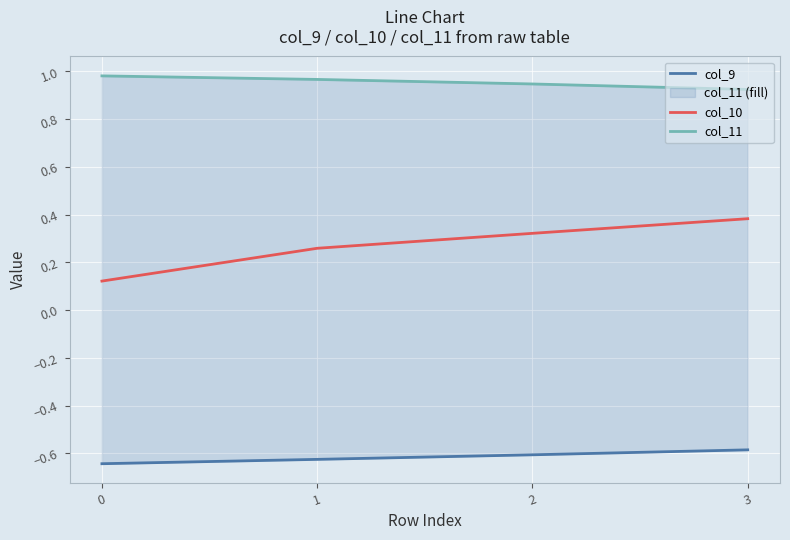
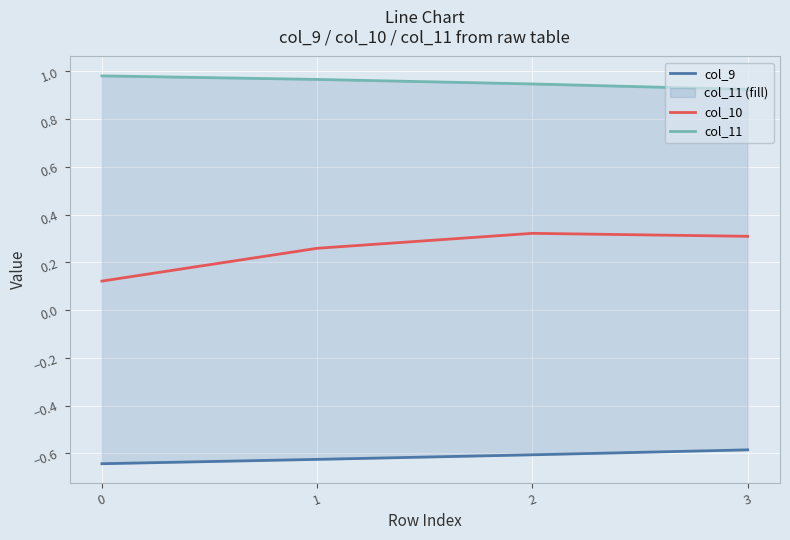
  {
    "col_10": {
      "0": 0.12,
      "1": 0.26,
      "2": 0.32,
-     "3": 0.38
+     "3": 0.31
    }
  }
